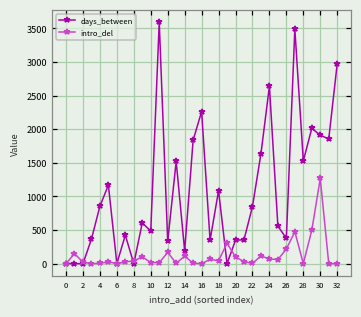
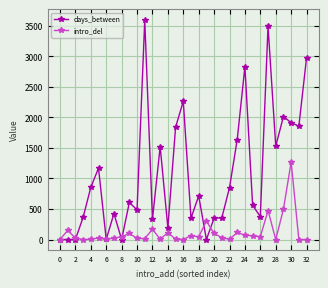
  {
    "days_between": {
      "4": 900,
      "8": 0,
      "10": 500,
      "12": 300,
      "14": 200,
      "16": 2300,
-     "18": 1100,
+     "18": 700,
      "20": 300,
      "22": 800,
-     "24": 2600,
+     "24": 2800,
      "26": 400,
      "28": 1500,
      "30": 1900,
      "32": 3000
    },
    "intro_del": {
      "4": 0,
      "8": 0,
      "10": 0,
      "12": 200,
      "14": 100,
      "16": 0,
      "18": 0,
      "20": 100,
      "22": 0,
      "24": 100,
-     "26": 200,
+     "26": 0,
      "28": 0,
      "30": 1300,
      "32": 0
    }
  }
